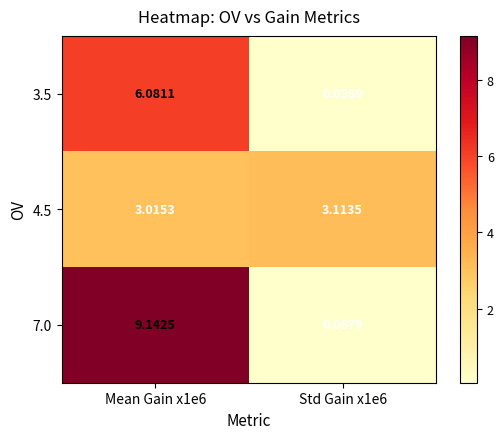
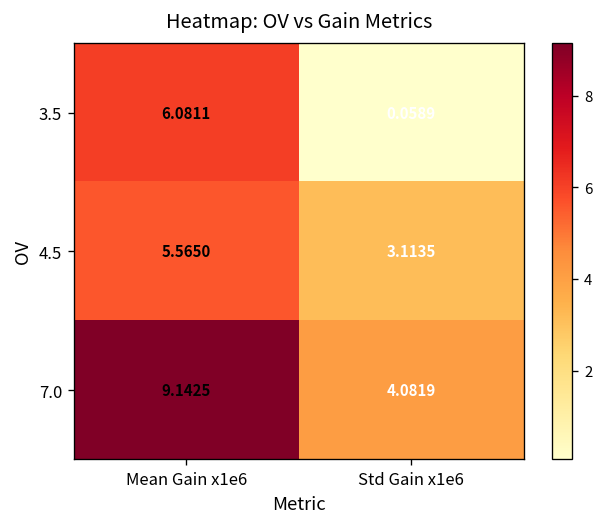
  {
    "3.5": {
      "Mean Gain x1e6": 6.0811,
      "Std Gain x1e6": 0.0589
    },
    "4.5": {
-     "Mean Gain x1e6": 3.0153,
+     "Mean Gain x1e6": 5.5650,
      "Std Gain x1e6": 3.1135
    },
    "7.0": {
      "Mean Gain x1e6": 9.1425,
-     "Std Gain x1e6": 0.0679
+     "Std Gain x1e6": 4.0819
    }
  }
